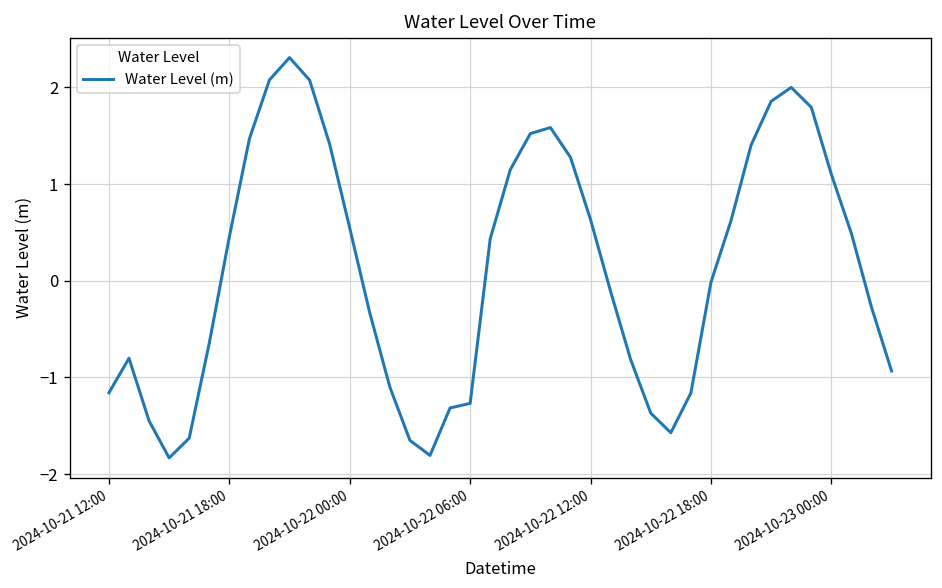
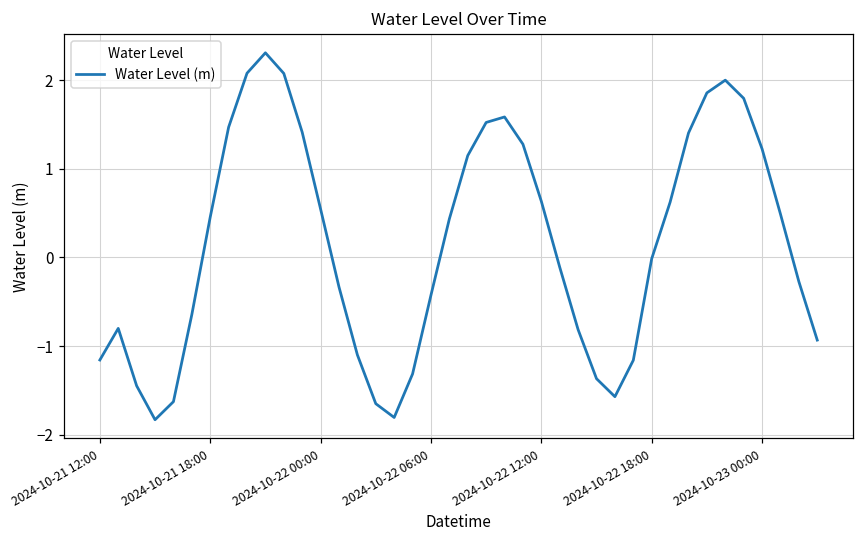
  {
    "2024-10-21 12:00": -1.2,
    "2024-10-21 18:00": 0.5,
    "2024-10-22 00:00": 0.5,
-   "2024-10-22 06:00": -1.3,
+   "2024-10-22 06:00": -0.4,
    "2024-10-22 12:00": 0.6,
    "2024-10-22 18:00": 0.0,
-   "2024-10-23 00:00": 1.1
+   "2024-10-23 00:00": 1.2
  }
